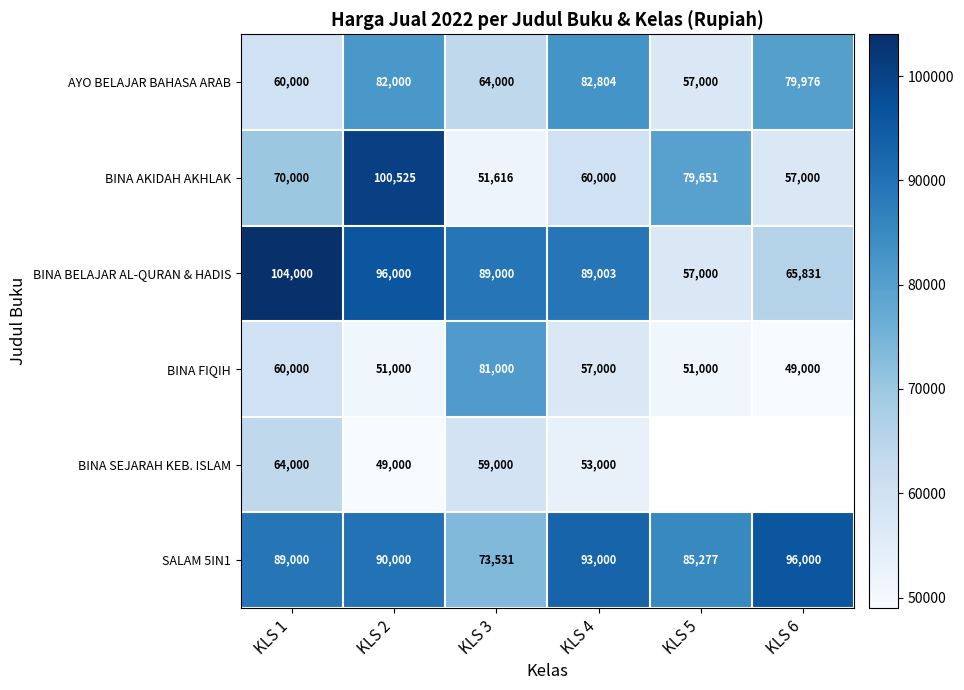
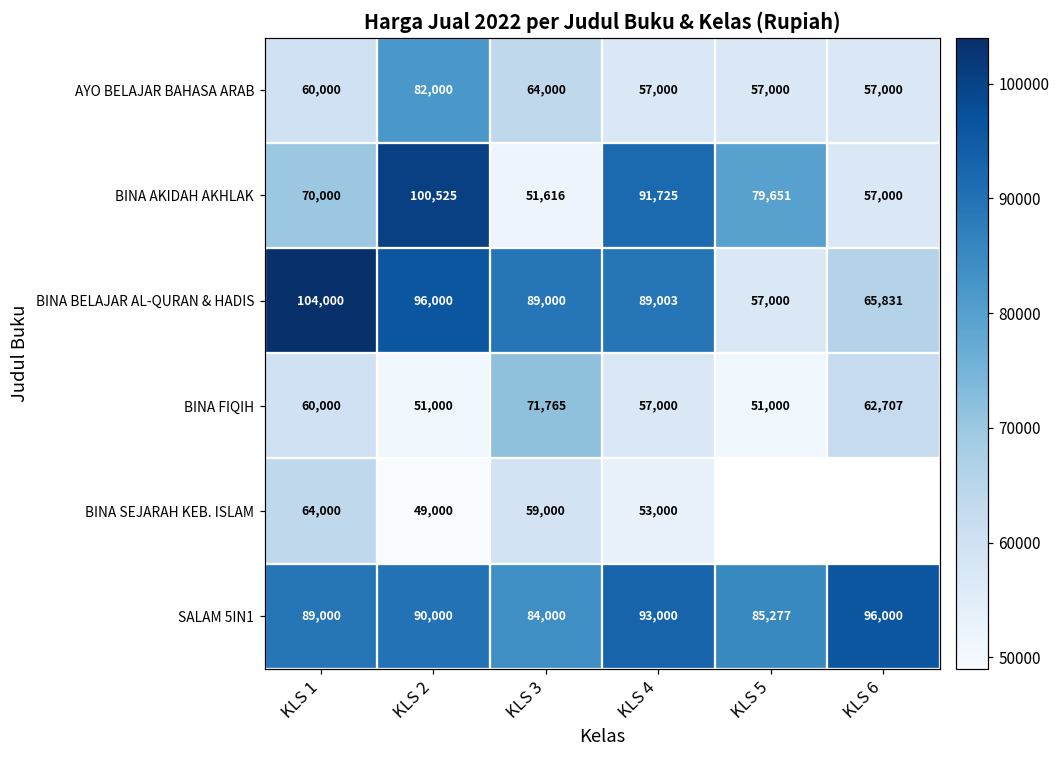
  {
    "AYO BELAJAR BAHASA ARAB": {
      "KLS 1": "60,000",
      "KLS 2": "82,000",
      "KLS 3": "64,000",
-     "KLS 4": "82,804",
+     "KLS 4": "57,000",
      "KLS 5": "57,000",
-     "KLS 6": "79,976"
+     "KLS 6": "57,000"
    },
    "BINA AKIDAH AKHLAK": {
      "KLS 1": "70,000",
      "KLS 2": "100,525",
      "KLS 3": "51,616",
-     "KLS 4": "60,000",
+     "KLS 4": "91,725",
      "KLS 5": "79,651",
      "KLS 6": "57,000"
    },
    "BINA BELAJAR AL-QURAN & HADIS": {
      "KLS 1": "104,000",
      "KLS 2": "96,000",
      "KLS 3": "89,000",
      "KLS 4": "89,003",
      "KLS 5": "57,000",
      "KLS 6": "65,831"
    },
    "BINA FIQIH": {
      "KLS 1": "60,000",
      "KLS 2": "51,000",
-     "KLS 3": "81,000",
+     "KLS 3": "71,765",
      "KLS 4": "57,000",
      "KLS 5": "51,000",
-     "KLS 6": "49,000"
+     "KLS 6": "62,707"
    },
    "BINA SEJARAH KEB. ISLAM": {
      "KLS 1": "64,000",
      "KLS 2": "49,000",
      "KLS 3": "59,000",
      "KLS 4": "53,000"
    },
    "SALAM 5IN1": {
      "KLS 1": "89,000",
      "KLS 2": "90,000",
-     "KLS 3": "73,531",
+     "KLS 3": "84,000",
      "KLS 4": "93,000",
      "KLS 5": "85,277",
      "KLS 6": "96,000"
    }
  }
